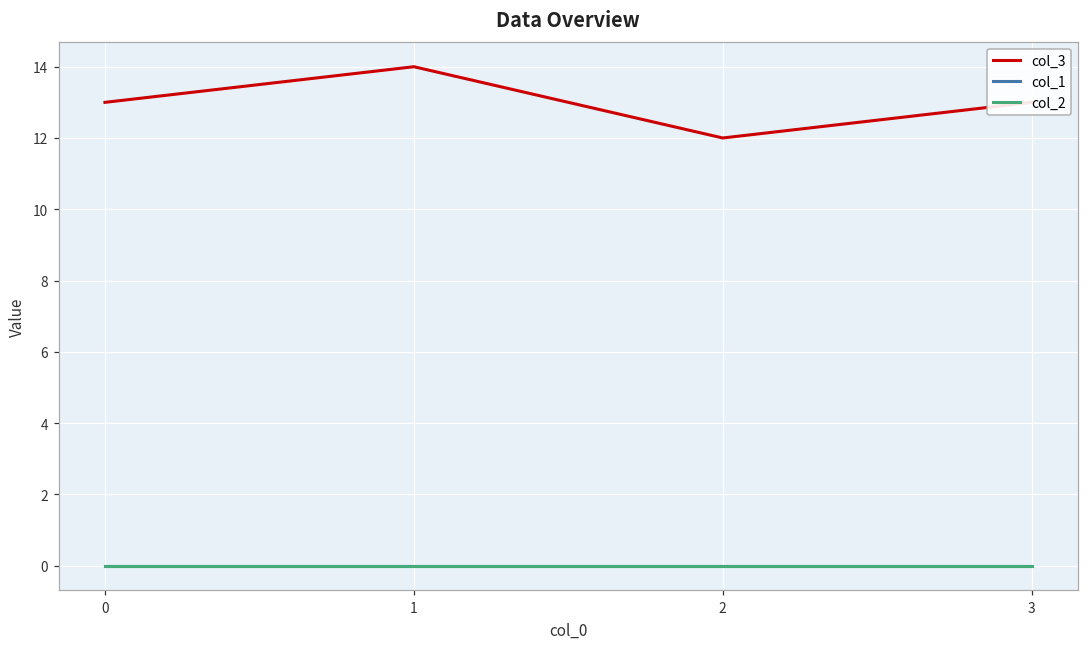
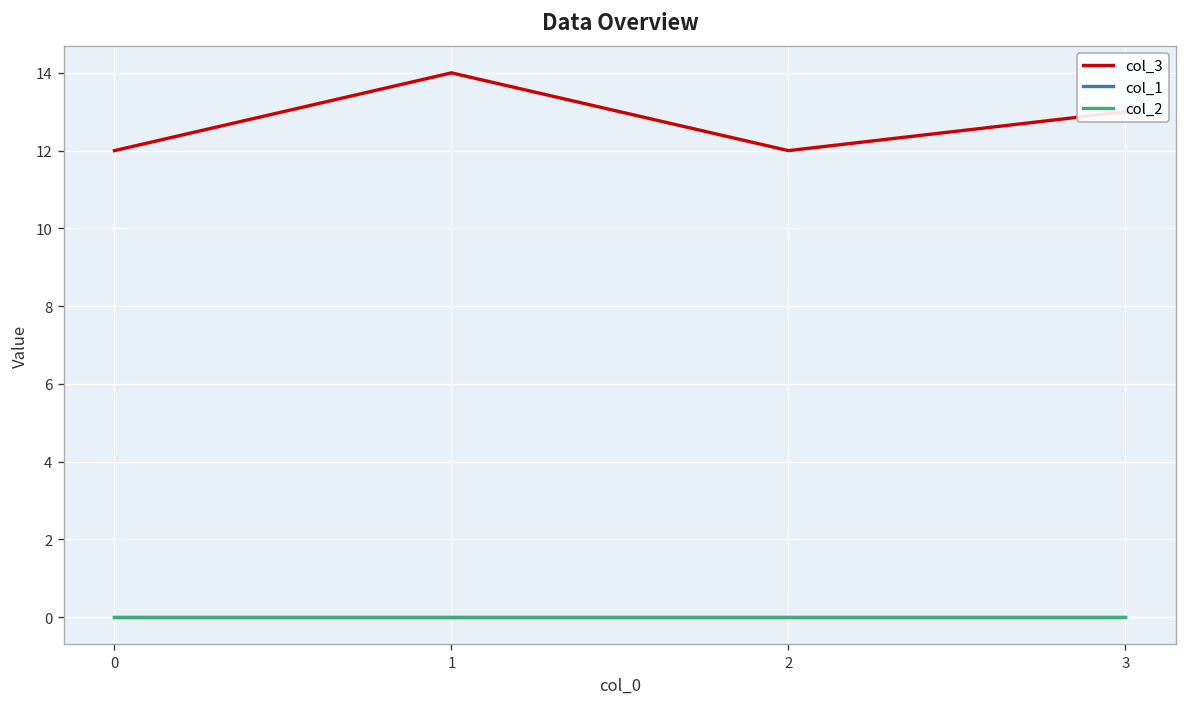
  {
    "col_3": {
-     "0": 13,
+     "0": 12,
      "1": 14,
      "2": 12
    },
    "col_2": {
      "0": 0,
      "1": 0,
      "2": 0,
      "3": 0
    }
  }
